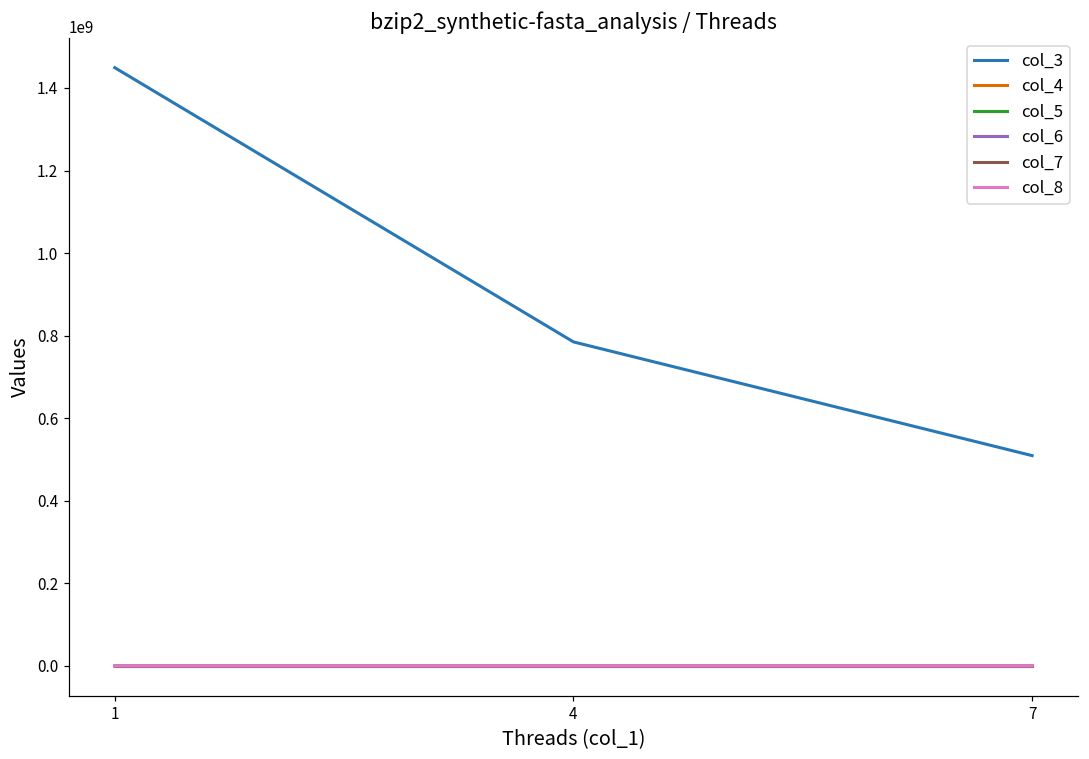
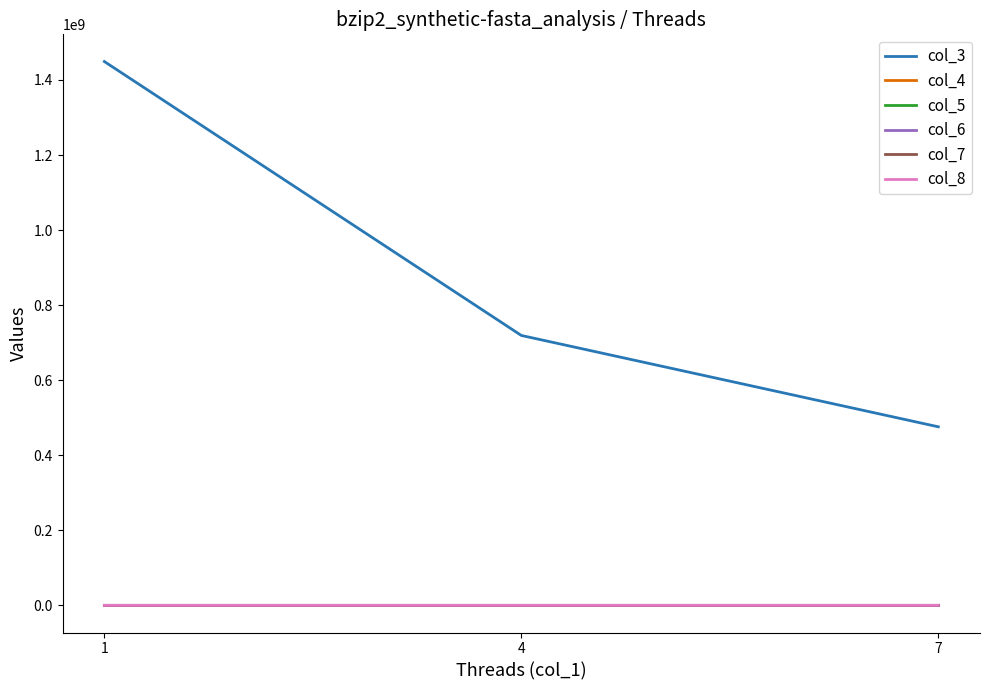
  {
    "col_3": {
      "1": 1450000000,
-     "4": 780000000,
-     "7": 510000000
+     "4": 720000000,
+     "7": 480000000
    },
    "col_8": {
      "1": 0,
      "4": 0,
      "7": 0
    }
  }
